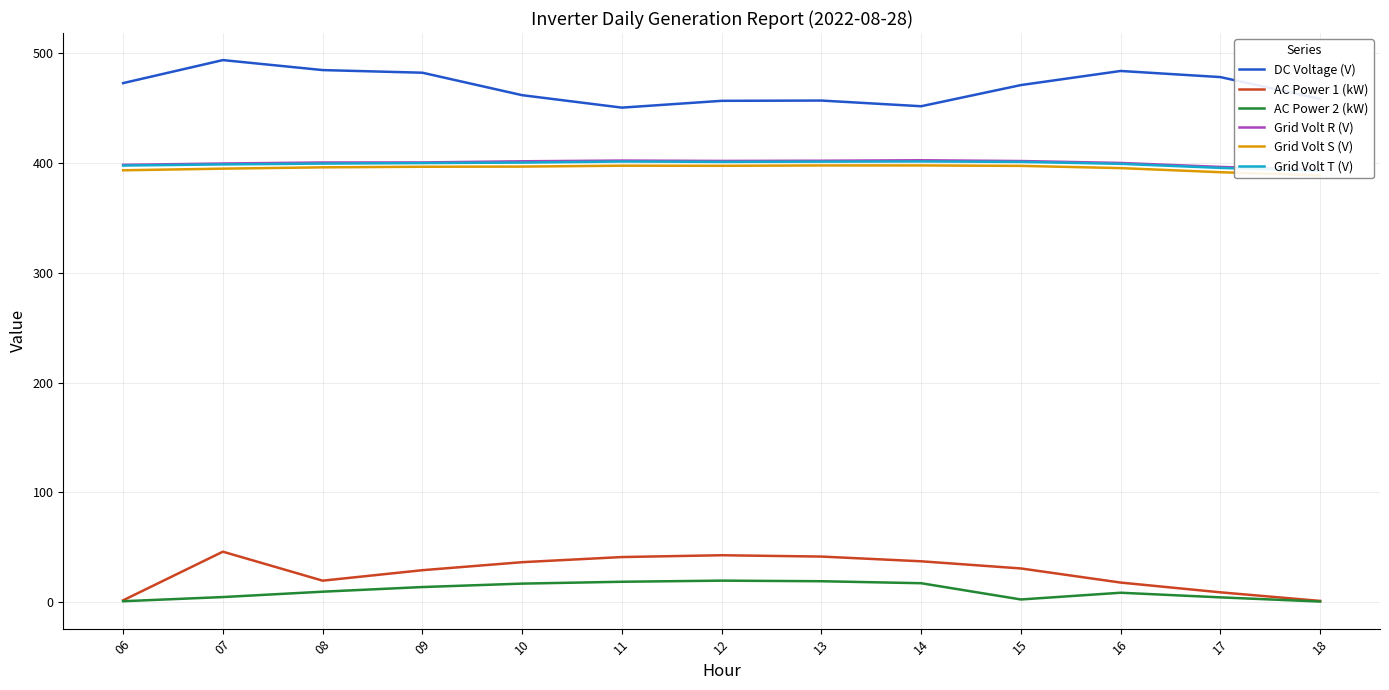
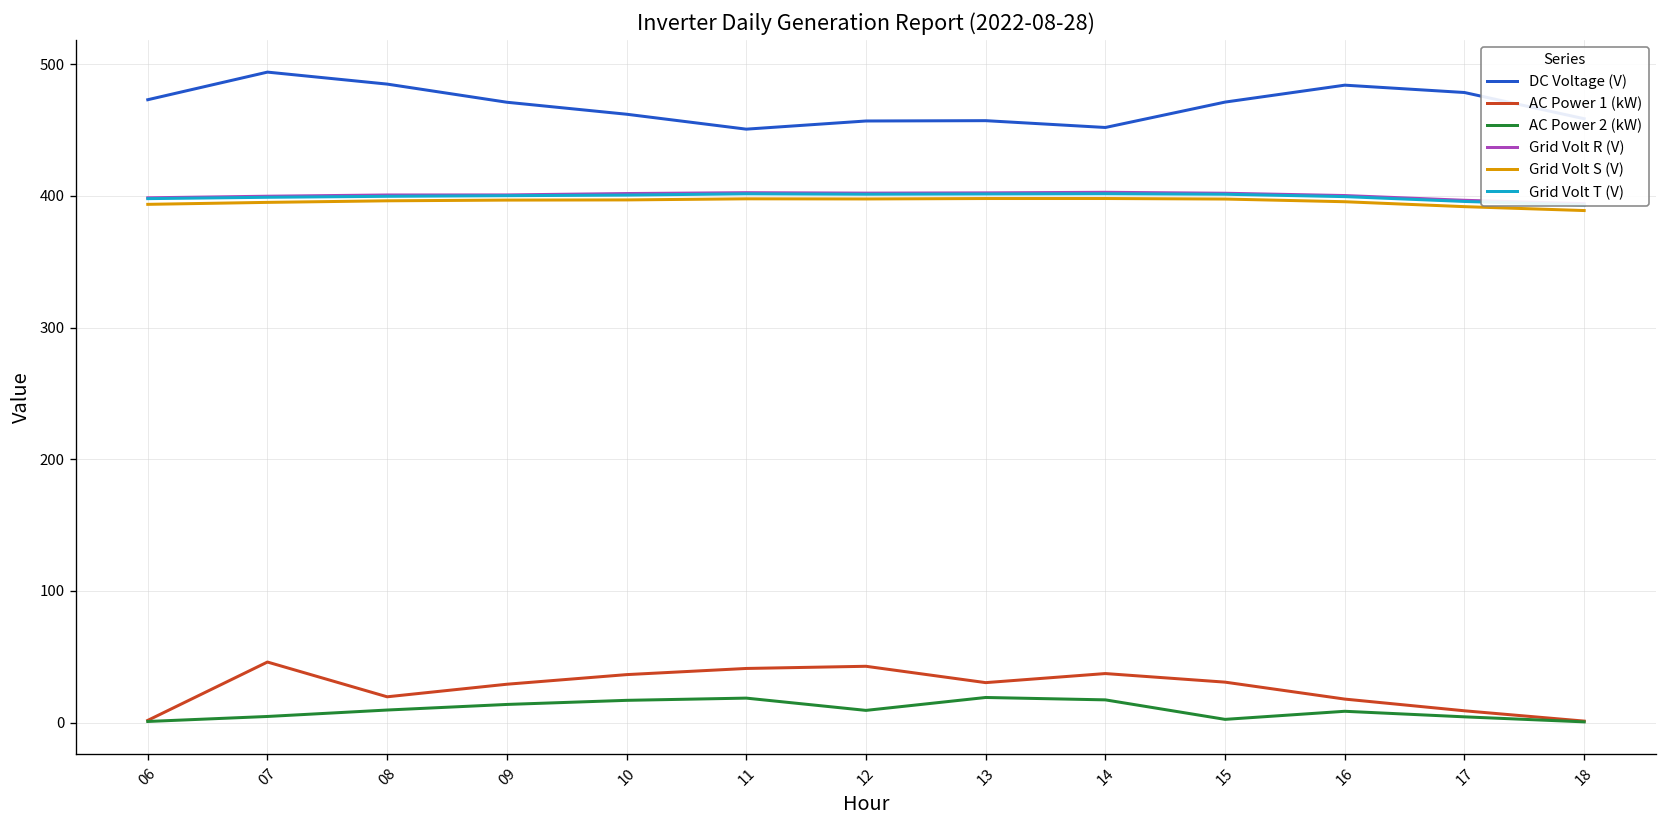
  {
    "DC Voltage (V)": {
      "06": 473,
      "07": 494,
      "08": 485,
-     "09": 482,
+     "09": 471,
      "10": 462,
      "11": 451,
      "12": 457,
      "13": 457,
      "14": 452,
      "15": 471,
      "16": 484,
      "17": 478
    },
    "AC Power 1 (kW)": {
      "07": 46,
      "08": 20,
      "09": 29,
      "10": 36,
      "11": 41,
      "12": 43,
-     "13": 42,
+     "13": 30,
      "14": 37,
      "15": 31,
      "16": 18,
      "17": 9
    },
    "AC Power 2 (kW)": {
      "07": 5,
      "08": 10,
      "09": 14,
      "10": 17,
      "11": 19,
-     "12": 20,
+     "12": 9,
      "13": 19,
      "14": 17,
      "15": 2,
      "16": 9,
      "17": 4
    },
    "Grid Volt S (V)": {
      "06": 394,
      "07": 395,
      "08": 396,
      "09": 397,
      "10": 397,
      "11": 398,
      "12": 398,
      "13": 398,
      "14": 398,
      "15": 398,
      "16": 396,
      "17": 392
    }
  }
